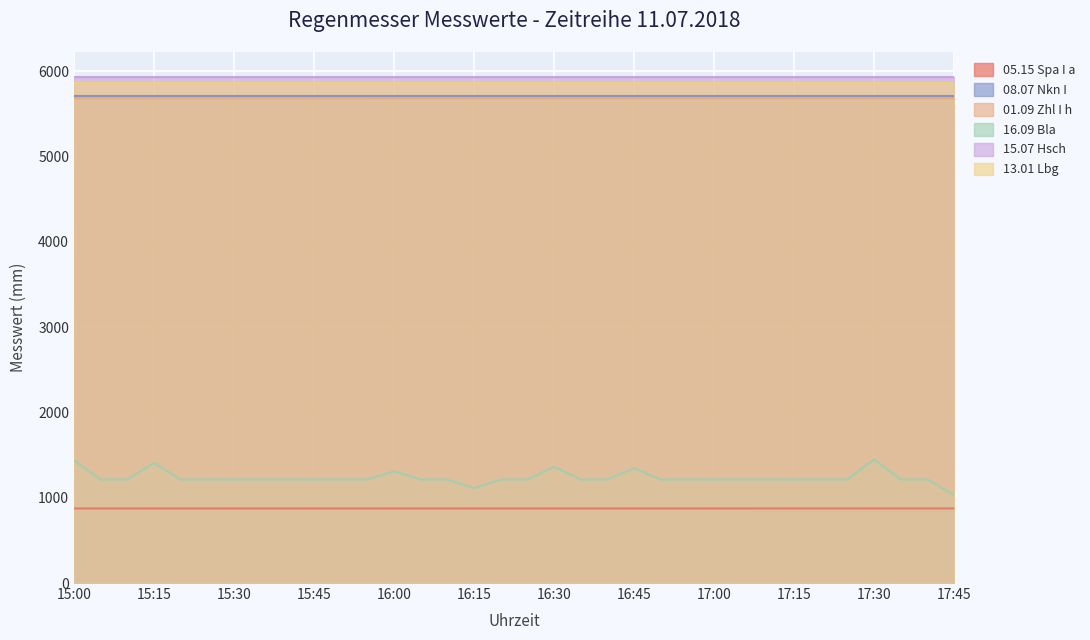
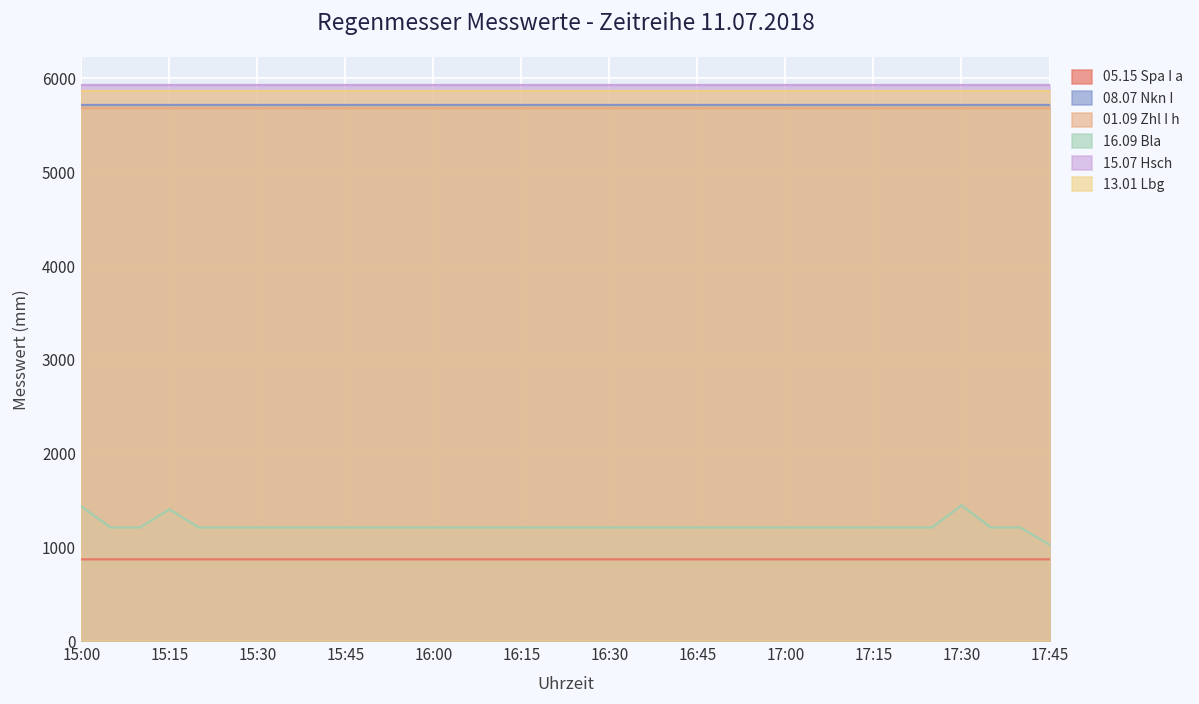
  {
    "08.07 Nkn I": {
      "15:00": 5700,
      "15:15": 5700,
      "15:30": 5700,
      "15:45": 5700,
      "16:00": 5700,
      "16:15": 5700,
      "16:30": 5700,
      "16:45": 5700,
      "17:00": 5700,
      "17:15": 5700,
      "17:30": 5700,
      "17:45": 5700
    },
    "16.09 Bla": {
      "15:00": 1400,
      "15:15": 1400,
      "15:30": 1200,
      "15:45": 1200,
-     "16:00": 1300,
-     "16:15": 1100,
-     "16:30": 1400,
-     "16:45": 1300,
+     "16:00": 1200,
+     "16:15": 1200,
+     "16:30": 1200,
+     "16:45": 1200,
      "17:00": 1200,
      "17:15": 1200,
      "17:30": 1400,
      "17:45": 1000
    },
    "15.07 Hsch": {
      "15:00": 5900,
      "15:15": 5900,
      "15:30": 5900,
      "15:45": 5900,
      "16:00": 5900,
      "16:15": 5900,
      "16:30": 5900,
      "16:45": 5900,
      "17:00": 5900,
      "17:15": 5900,
      "17:30": 5900,
      "17:45": 5900
    }
  }
